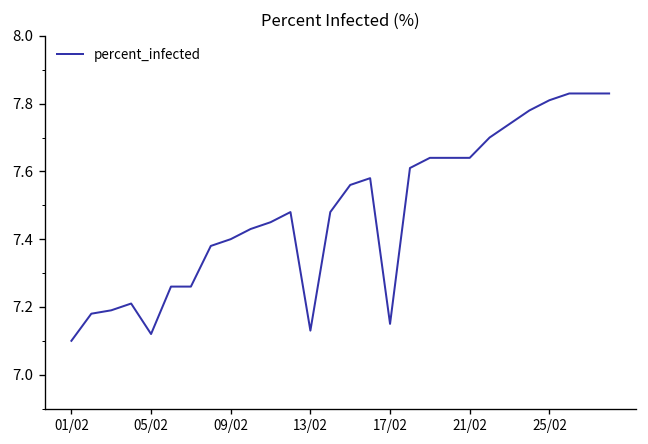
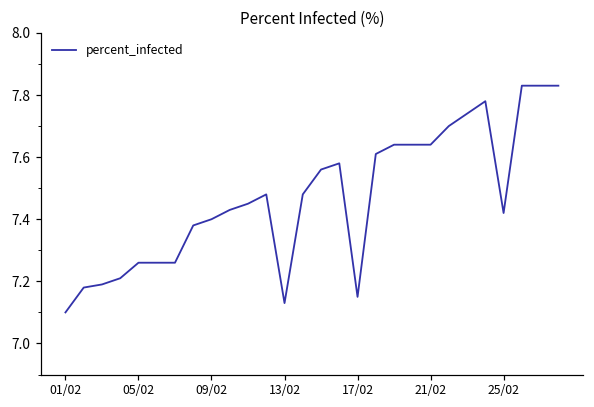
  {
    "01/02": 7.10,
-   "05/02": 7.12,
+   "05/02": 7.26,
    "09/02": 7.40,
    "13/02": 7.13,
    "17/02": 7.15,
    "21/02": 7.64,
-   "25/02": 7.81
+   "25/02": 7.42
  }
